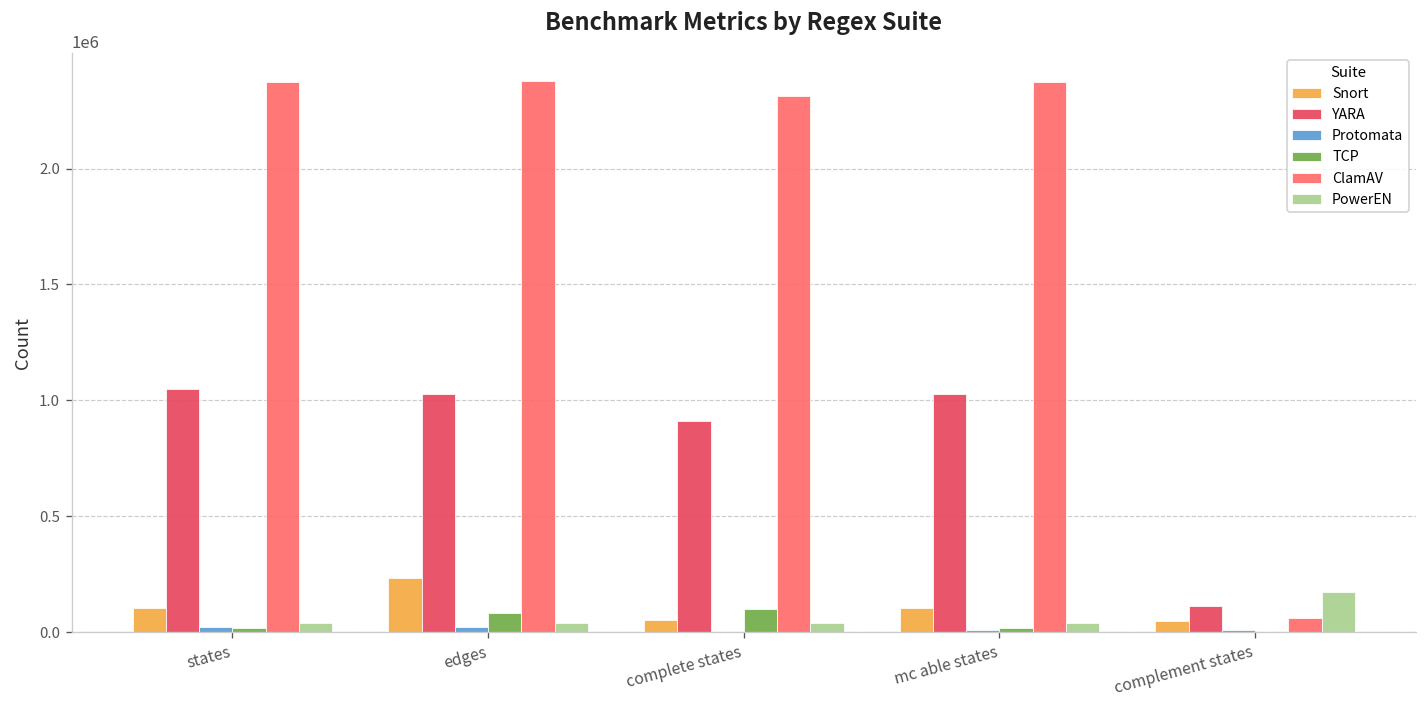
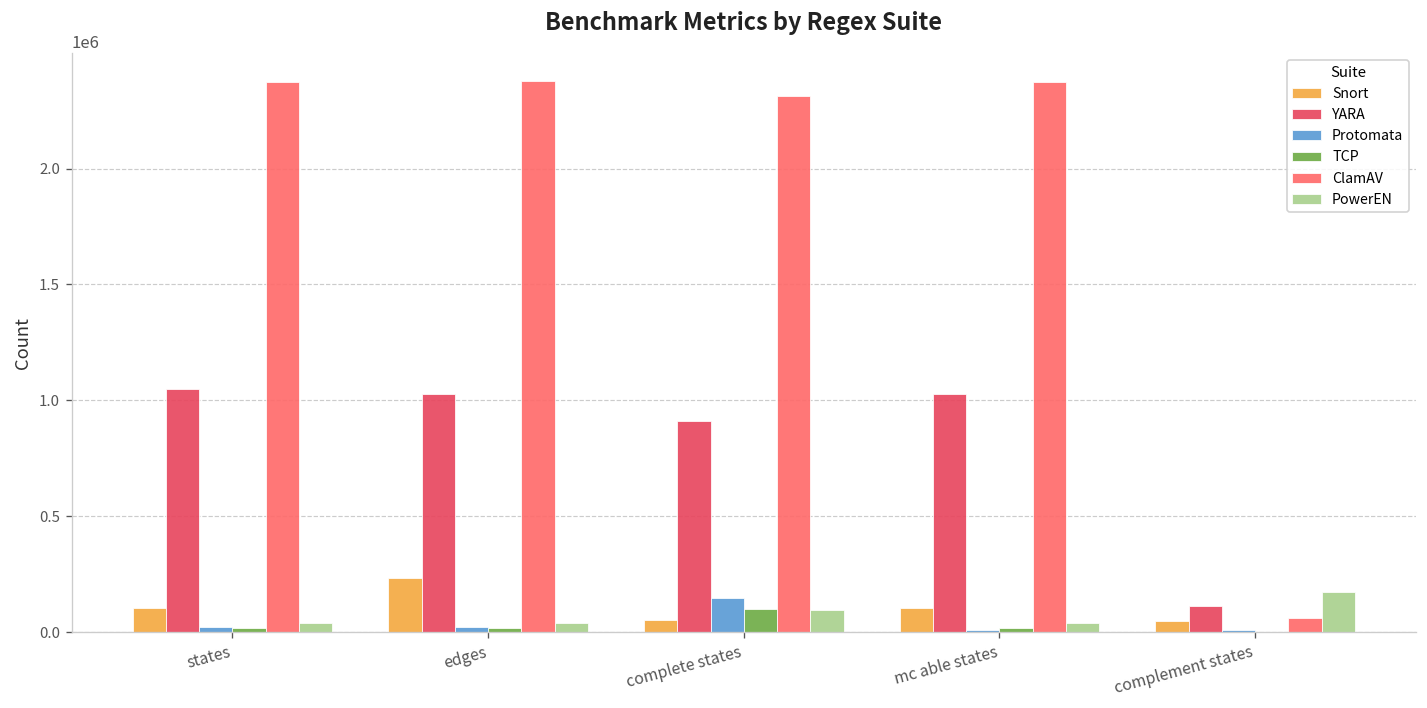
  {
    "Snort": {
      "states": 110000,
      "edges": 240000,
      "complete states": 50000,
      "mc able states": 100000,
      "complement states": 50000
    },
    "Protomata": {
      "states": 20000,
      "edges": 20000,
-     "complete states": 0
+     "complete states": 150000
    },
    "TCP": {
      "states": 20000,
-     "edges": 80000,
+     "edges": 20000,
      "complete states": 100000,
      "mc able states": 20000
    },
    "PowerEN": {
      "states": 40000,
      "edges": 40000,
-     "complete states": 40000,
+     "complete states": 100000,
      "mc able states": 40000,
      "complement states": 170000
    }
  }
